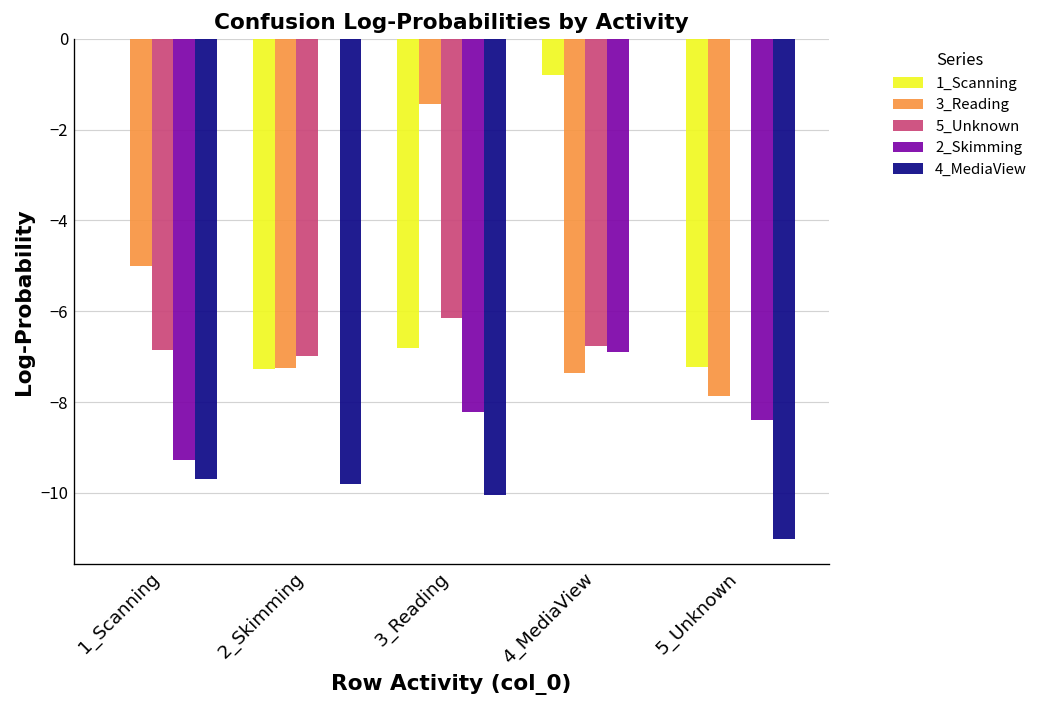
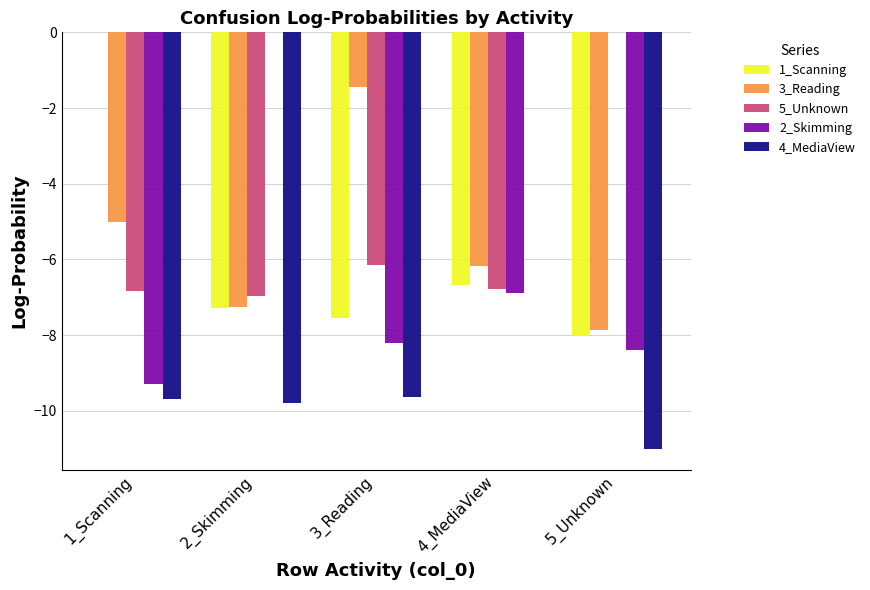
  {
    "1_Scanning": {
      "2_Skimming": -7.3,
-     "3_Reading": -6.8,
-     "4_MediaView": -0.8,
-     "5_Unknown": -7.2
+     "3_Reading": -7.6,
+     "4_MediaView": -6.7,
+     "5_Unknown": -8.0
    },
    "3_Reading": {
      "1_Scanning": -5.0,
      "2_Skimming": -7.3,
      "3_Reading": -1.4,
-     "4_MediaView": -7.4,
+     "4_MediaView": -6.2,
      "5_Unknown": -7.9
    },
    "5_Unknown": {
      "1_Scanning": -6.8,
      "2_Skimming": -7.0,
      "3_Reading": -6.1,
      "4_MediaView": -6.8
    },
    "2_Skimming": {
      "1_Scanning": -9.3,
      "3_Reading": -8.2,
      "4_MediaView": -6.9,
      "5_Unknown": -8.4
    },
    "4_MediaView": {
      "1_Scanning": -9.7,
      "2_Skimming": -9.8,
-     "3_Reading": -10.0,
+     "3_Reading": -9.6,
      "5_Unknown": -11.0
    }
  }
